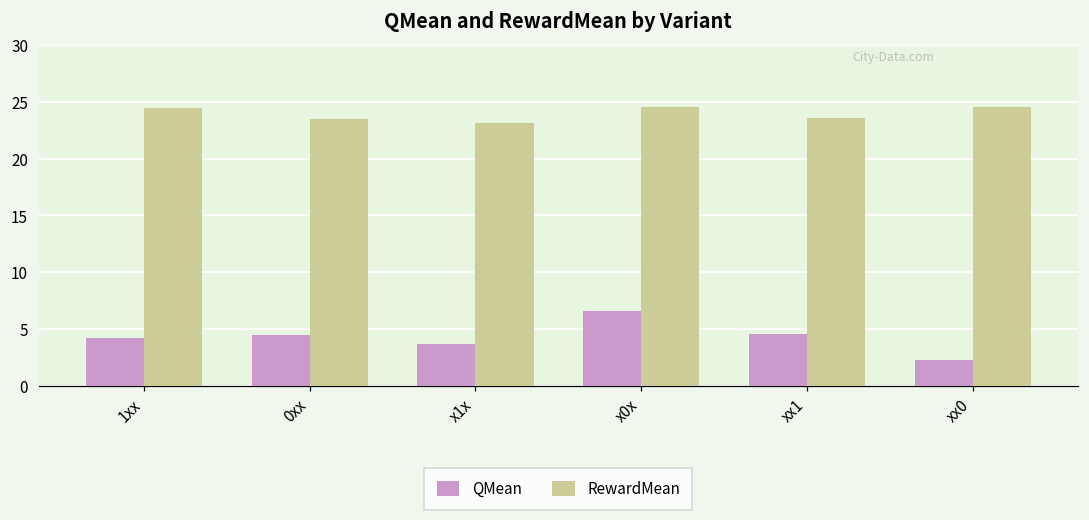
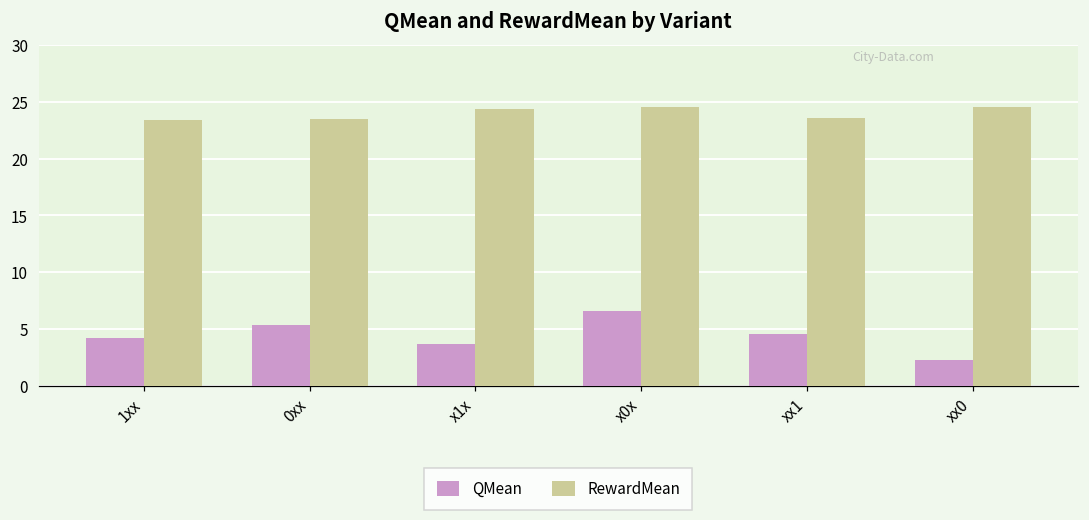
  {
    "QMean": {
      "1xx": 4.2,
-     "0xx": 4.5,
+     "0xx": 5.4,
      "x1x": 3.7,
      "x0x": 6.6,
      "xx1": 4.5,
      "xx0": 2.3
    },
    "RewardMean": {
-     "1xx": 24.5,
+     "1xx": 23.4,
      "0xx": 23.5,
-     "x1x": 23.1,
+     "x1x": 24.4,
      "x0x": 24.6,
      "xx1": 23.5,
      "xx0": 24.6
    }
  }
